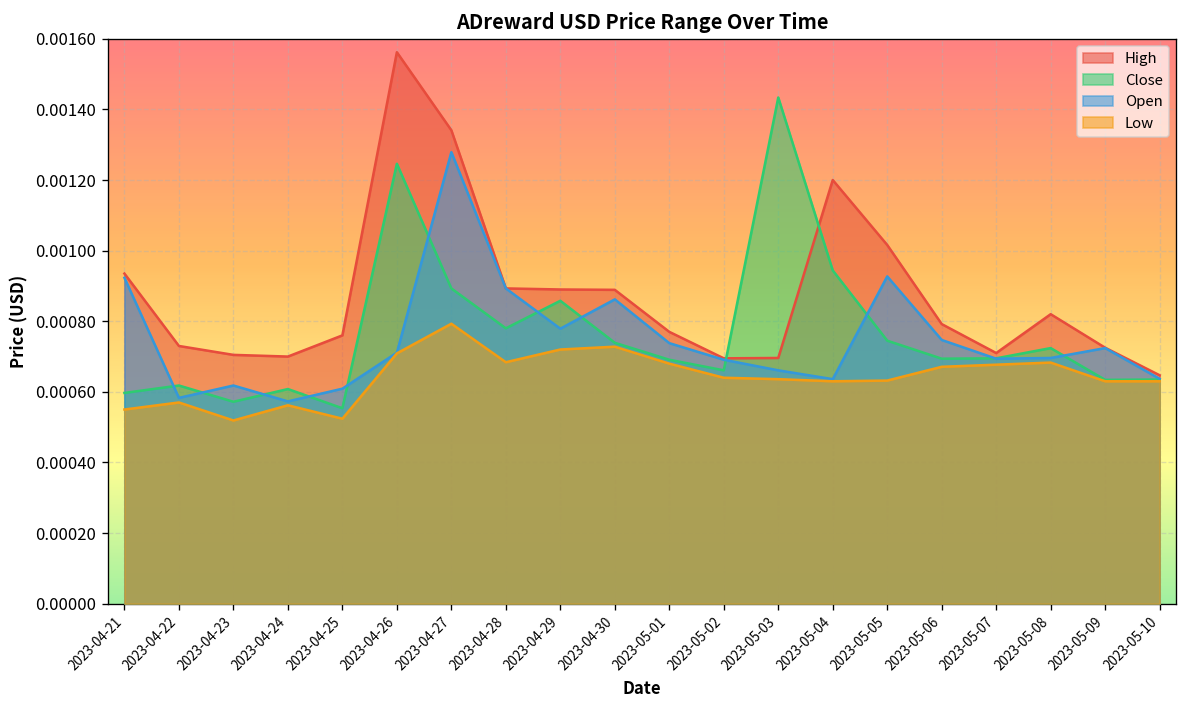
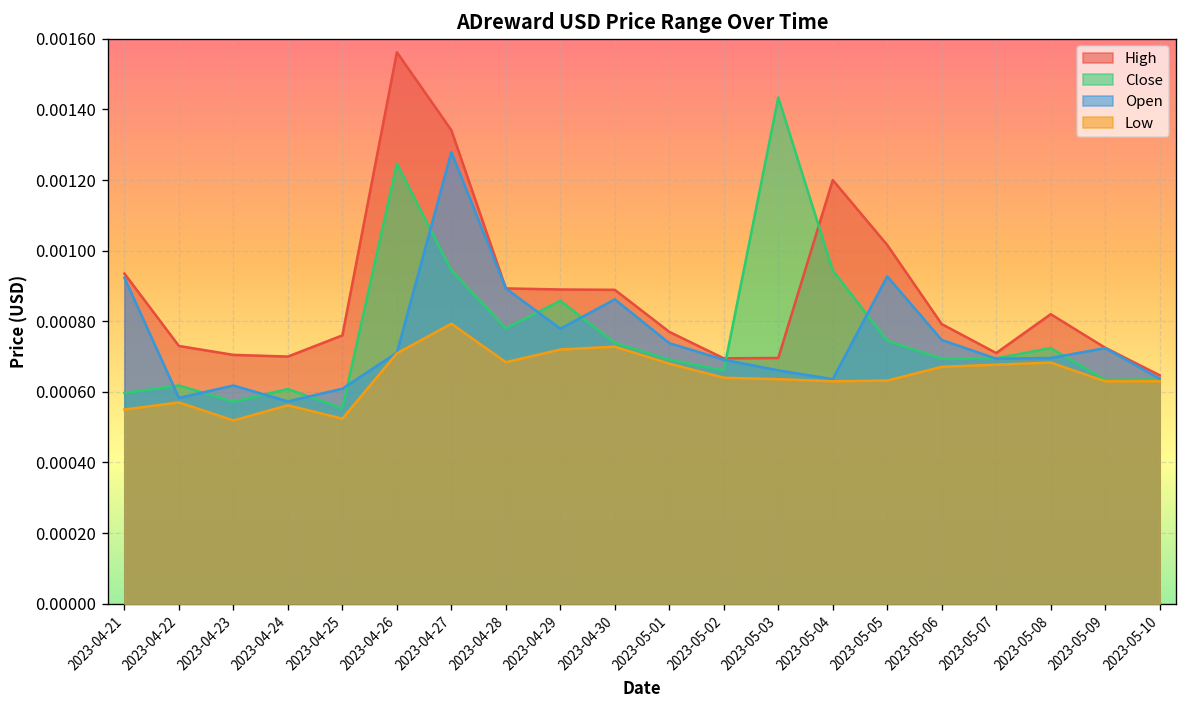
  {
    "High": {
      "2023-04-21": 0.00094,
      "2023-04-22": 0.00073,
      "2023-04-23": 0.00070,
      "2023-04-24": 0.00070,
      "2023-04-25": 0.00076,
      "2023-04-26": 0.00156,
      "2023-04-27": 0.00134,
      "2023-04-29": 0.00089,
      "2023-04-30": 0.00089,
      "2023-05-01": 0.00077,
      "2023-05-03": 0.00070,
      "2023-05-04": 0.00120,
      "2023-05-05": 0.00102,
      "2023-05-06": 0.00079,
      "2023-05-07": 0.00071,
      "2023-05-08": 0.00082,
      "2023-05-10": 0.00065
    },
    "Close": {
      "2023-04-21": 0.00060,
      "2023-04-22": 0.00062,
      "2023-04-23": 0.00057,
      "2023-04-24": 0.00061,
      "2023-04-25": 0.00055,
      "2023-04-26": 0.00125,
-     "2023-04-27": 0.00089,
+     "2023-04-27": 0.00094,
      "2023-04-28": 0.00078,
      "2023-04-29": 0.00086,
      "2023-04-30": 0.00074,
      "2023-05-01": 0.00069,
      "2023-05-02": 0.00066,
      "2023-05-03": 0.00143,
      "2023-05-04": 0.00094,
      "2023-05-05": 0.00075,
      "2023-05-06": 0.00069,
      "2023-05-08": 0.00072
    },
    "Open": {
      "2023-04-21": 0.00092,
      "2023-04-22": 0.00058,
      "2023-04-23": 0.00062,
      "2023-04-24": 0.00057,
      "2023-04-25": 0.00061,
      "2023-04-27": 0.00128,
      "2023-04-29": 0.00078,
      "2023-04-30": 0.00086,
      "2023-05-01": 0.00074,
      "2023-05-03": 0.00066,
      "2023-05-05": 0.00093,
      "2023-05-06": 0.00075,
      "2023-05-08": 0.00070
    },
    "Low": {
      "2023-04-21": 0.00055,
      "2023-04-22": 0.00057,
      "2023-04-23": 0.00052,
      "2023-04-24": 0.00056,
      "2023-04-25": 0.00052,
      "2023-04-27": 0.00079,
      "2023-04-28": 0.00068,
      "2023-04-29": 0.00072,
      "2023-04-30": 0.00073,
      "2023-05-01": 0.00068,
      "2023-05-02": 0.00064,
      "2023-05-03": 0.00064,
      "2023-05-05": 0.00063,
      "2023-05-06": 0.00067,
      "2023-05-07": 0.00068,
      "2023-05-08": 0.00068
    }
  }
